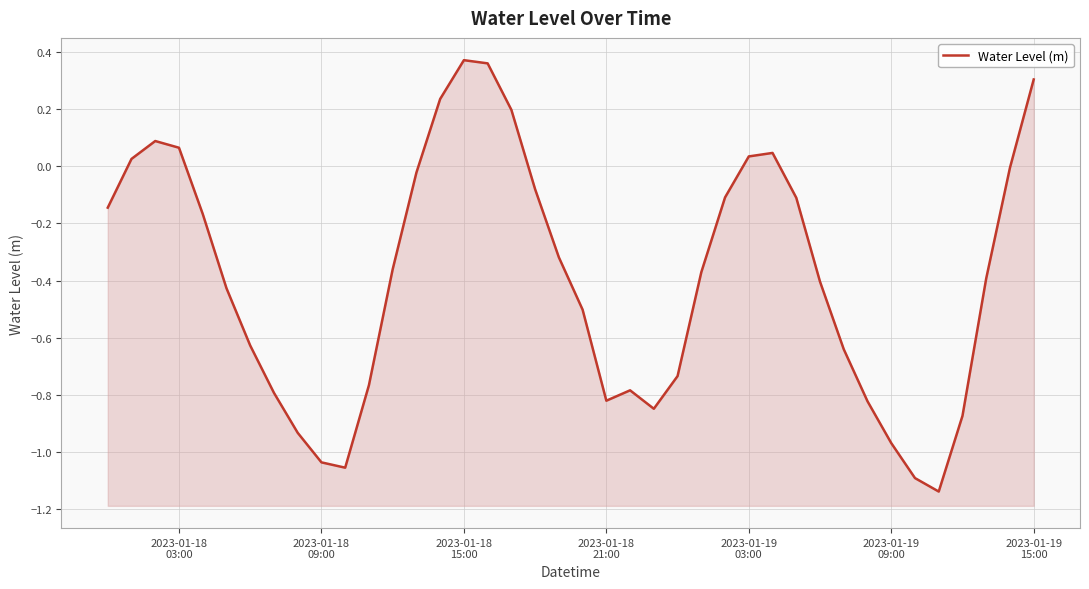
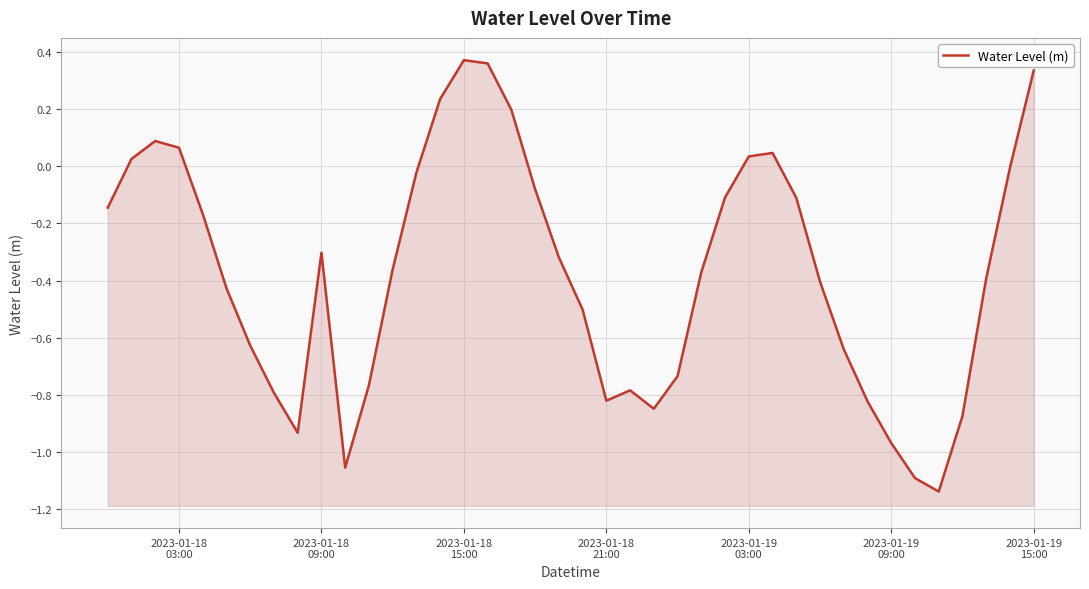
  {
    "2023-01-18 03:00": 0.06,
-   "2023-01-18 09:00": -1.04,
+   "2023-01-18 09:00": -0.30,
    "2023-01-18 15:00": 0.37,
    "2023-01-18 21:00": -0.82,
    "2023-01-19 03:00": 0.03,
    "2023-01-19 09:00": -0.97,
-   "2023-01-19 15:00": 0.30
+   "2023-01-19 15:00": 0.33
  }
